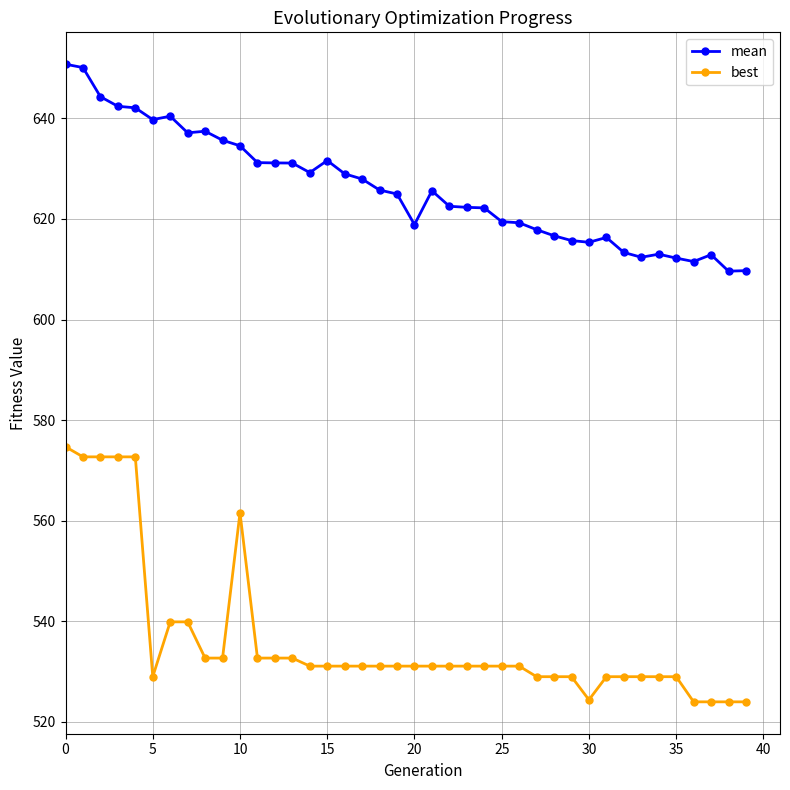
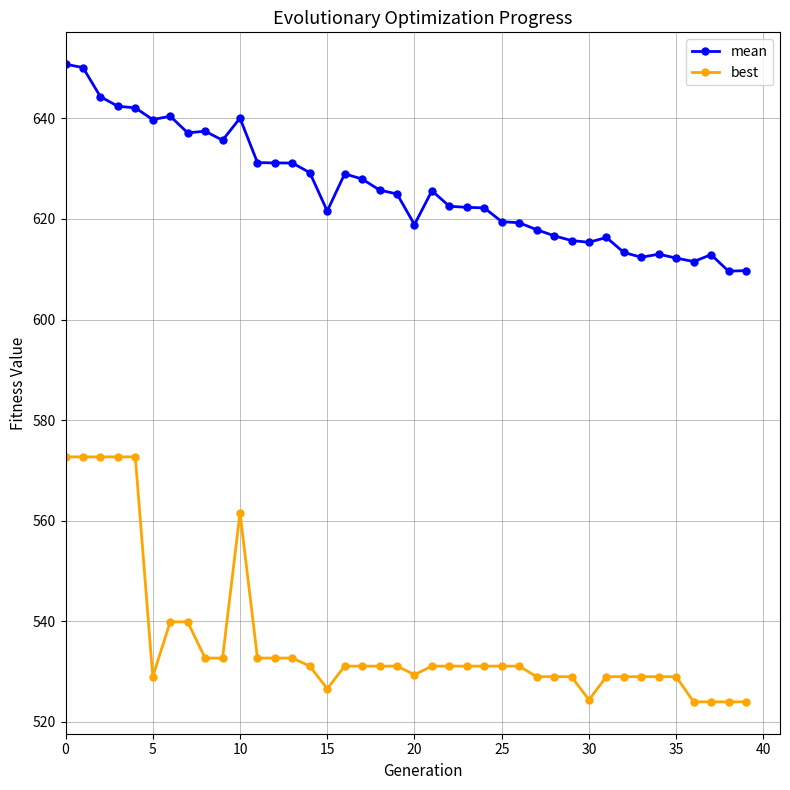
  {
    "mean": {
      "0": 651,
      "5": 640,
-     "10": 635,
-     "15": 632,
+     "10": 640,
+     "15": 622,
      "20": 619,
      "25": 619,
      "30": 615,
      "35": 612
    },
    "best": {
-     "0": 575,
+     "0": 573,
      "5": 529,
      "10": 562,
-     "15": 531,
-     "20": 531,
+     "15": 527,
+     "20": 529,
      "25": 531,
      "30": 524,
      "35": 529
    }
  }
